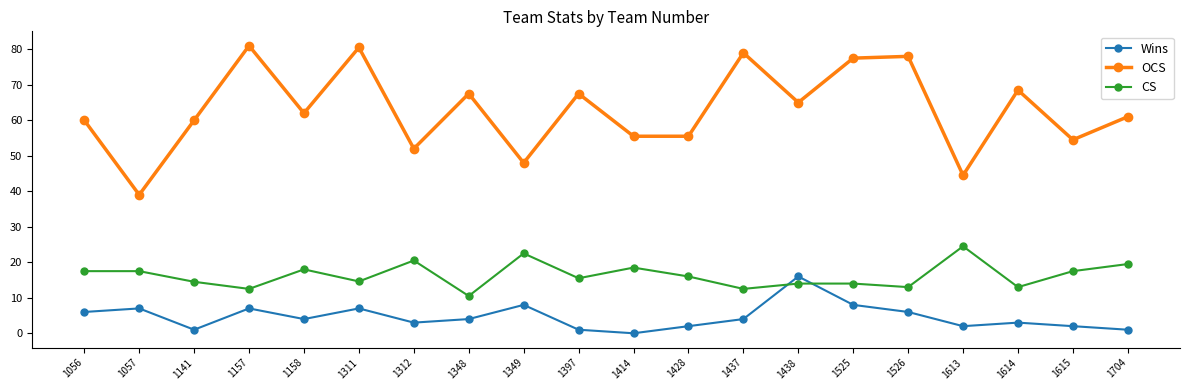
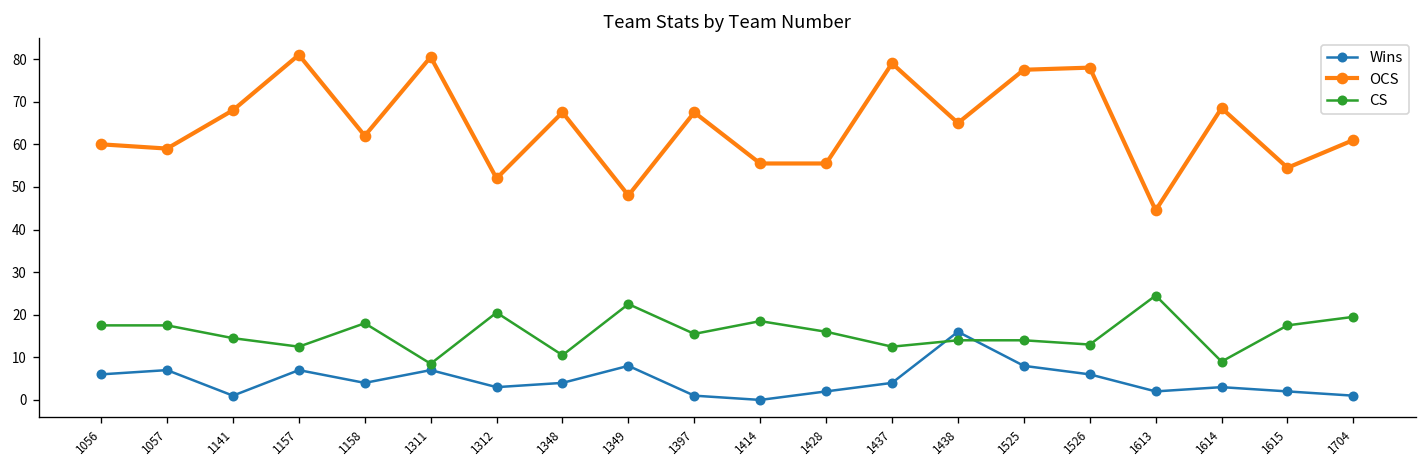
  {
    "Wins": {
      "1056": 6,
      "1057": 7,
      "1141": 1,
      "1157": 7,
      "1158": 4,
      "1311": 7,
      "1312": 3,
      "1348": 4,
      "1349": 8,
      "1397": 1,
      "1414": 0,
      "1428": 2,
      "1437": 4,
      "1438": 16,
      "1525": 8,
      "1526": 6,
      "1613": 2,
      "1614": 3,
      "1615": 2,
      "1704": 1
    },
    "OCS": {
      "1056": 60,
-     "1057": 39,
-     "1141": 60,
+     "1057": 59,
+     "1141": 68,
      "1157": 81,
      "1158": 62,
      "1311": 81,
      "1312": 52,
      "1348": 68,
      "1349": 48,
      "1397": 68,
      "1414": 56,
      "1428": 56,
      "1437": 79,
      "1438": 65,
      "1525": 78,
      "1526": 78,
      "1613": 45,
      "1614": 69,
      "1615": 55,
      "1704": 61
    },
    "CS": {
      "1056": 18,
      "1057": 18,
      "1141": 15,
      "1157": 13,
      "1158": 18,
-     "1311": 15,
+     "1311": 9,
      "1312": 21,
      "1348": 11,
      "1349": 23,
      "1397": 16,
      "1414": 19,
      "1428": 16,
      "1437": 13,
      "1438": 14,
      "1525": 14,
      "1526": 13,
      "1613": 25,
-     "1614": 13,
+     "1614": 9,
      "1615": 18,
      "1704": 20
    }
  }
